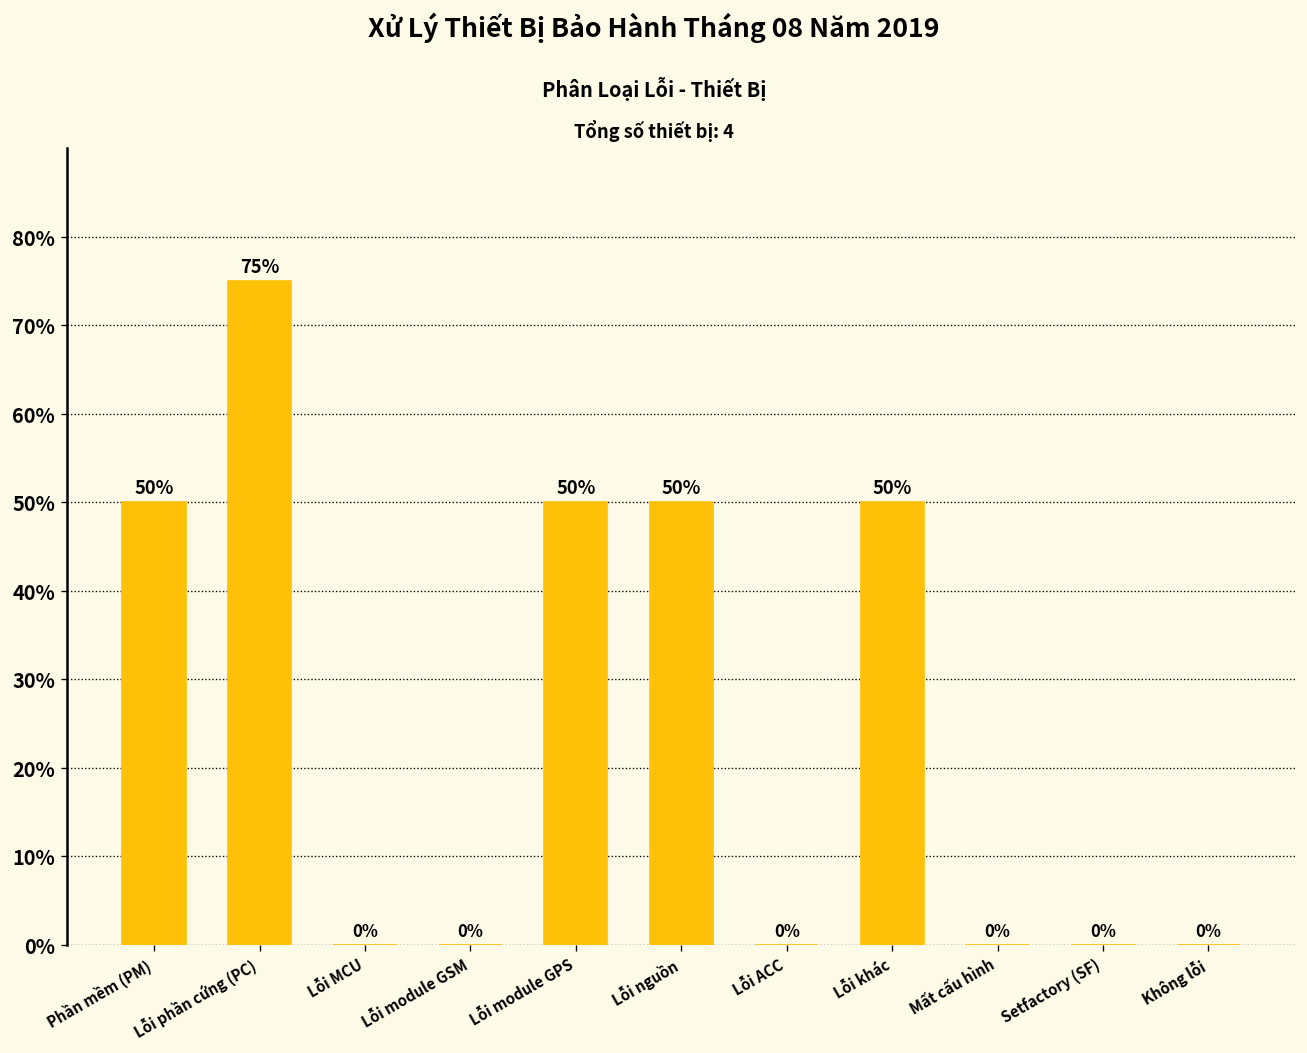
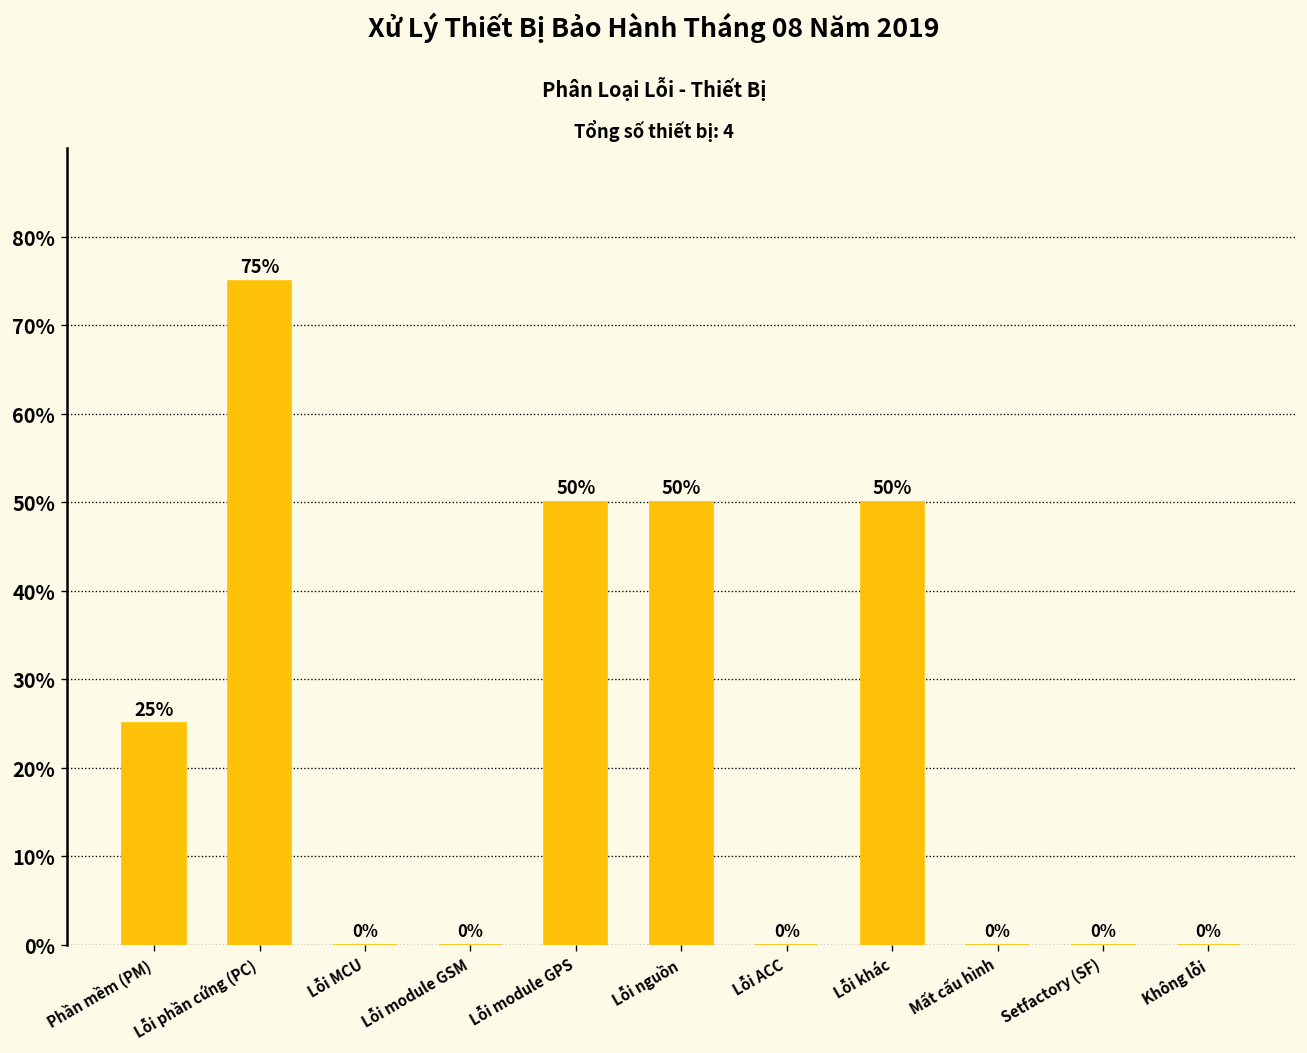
  {
-   "Phần mềm (PM)": "50%",
+   "Phần mềm (PM)": "25%",
    "Lỗi phần cứng (PC)": "75%",
    "Lỗi MCU": "0%",
    "Lỗi module GSM": "0%",
    "Lỗi module GPS": "50%",
    "Lỗi nguồn": "50%",
    "Lỗi ACC": "0%",
    "Lỗi khác": "50%",
    "Mất cấu hình": "0%",
    "Setfactory (SF)": "0%",
    "Không lỗi": "0%"
  }
